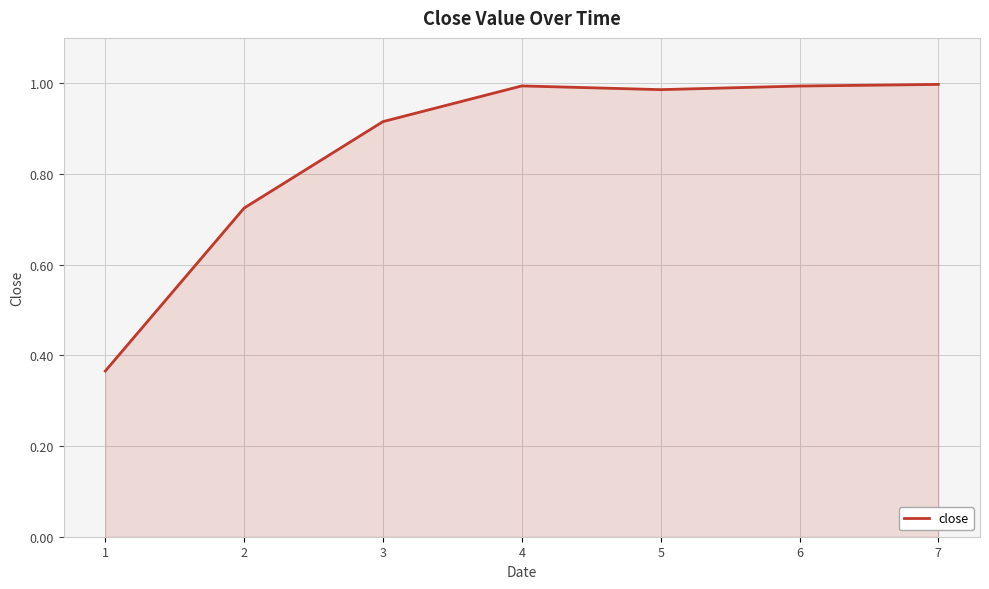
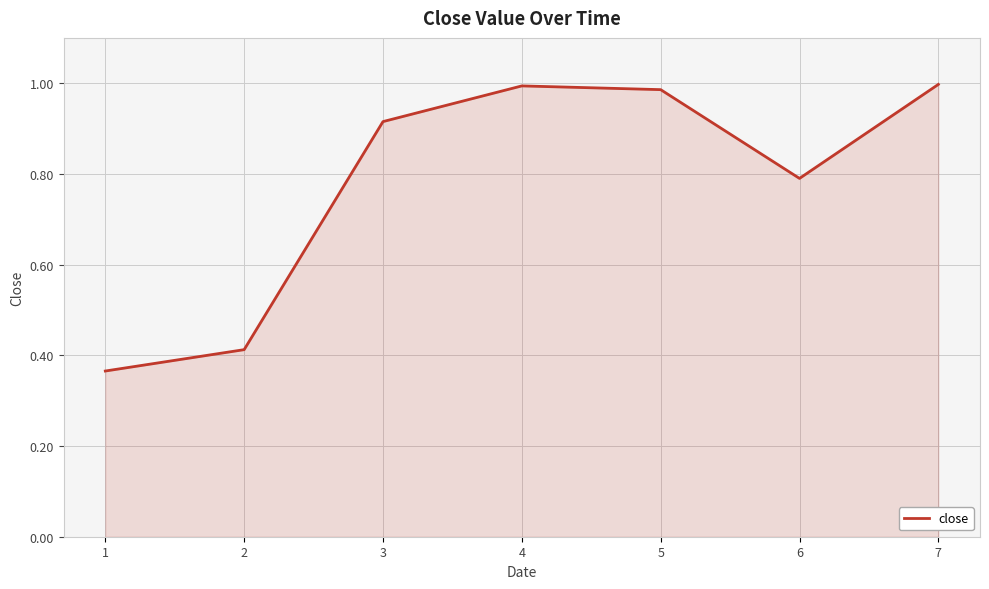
  {
    "1": 0.37,
-   "2": 0.72,
+   "2": 0.41,
    "3": 0.92,
    "4": 0.99,
    "5": 0.99,
-   "6": 0.99,
+   "6": 0.79,
    "7": 1.00
  }
